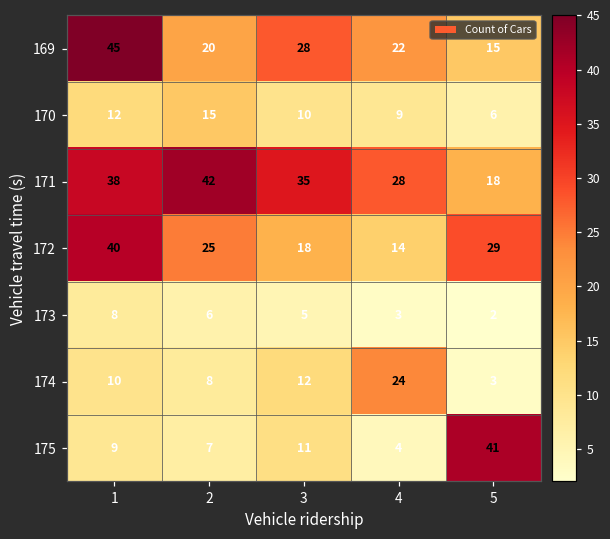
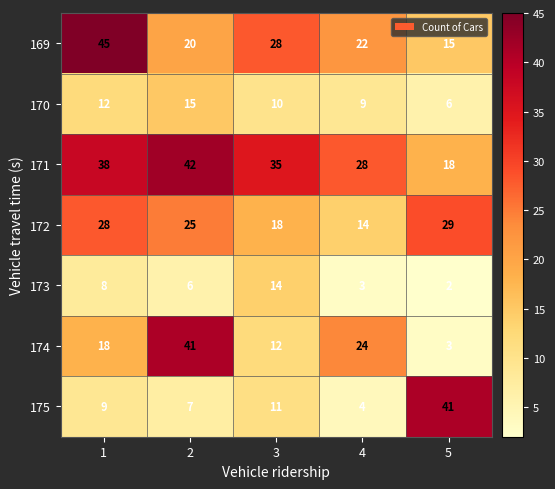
  {
    "169": {
      "1": 45,
      "2": 20,
      "3": 28,
      "4": 22,
      "5": 15
    },
    "170": {
      "1": 12,
      "2": 15,
      "3": 10,
      "4": 9,
      "5": 6
    },
    "171": {
      "1": 38,
      "2": 42,
      "3": 35,
      "4": 28,
      "5": 18
    },
    "172": {
-     "1": 40,
+     "1": 28,
      "2": 25,
      "3": 18,
      "4": 14,
      "5": 29
    },
    "173": {
      "1": 8,
      "2": 6,
-     "3": 5,
+     "3": 14,
      "4": 3,
      "5": 2
    },
    "174": {
-     "1": 10,
-     "2": 8,
+     "1": 18,
+     "2": 41,
      "3": 12,
      "4": 24,
      "5": 3
    },
    "175": {
      "1": 9,
      "2": 7,
      "3": 11,
      "4": 4,
      "5": 41
    }
  }
